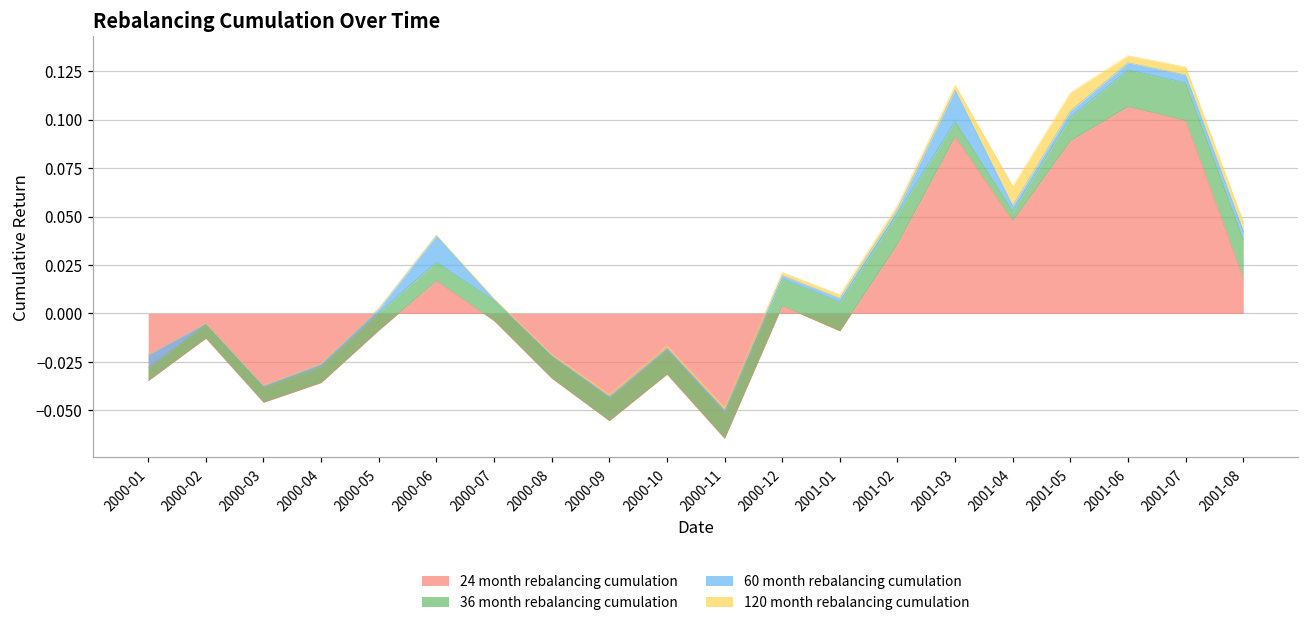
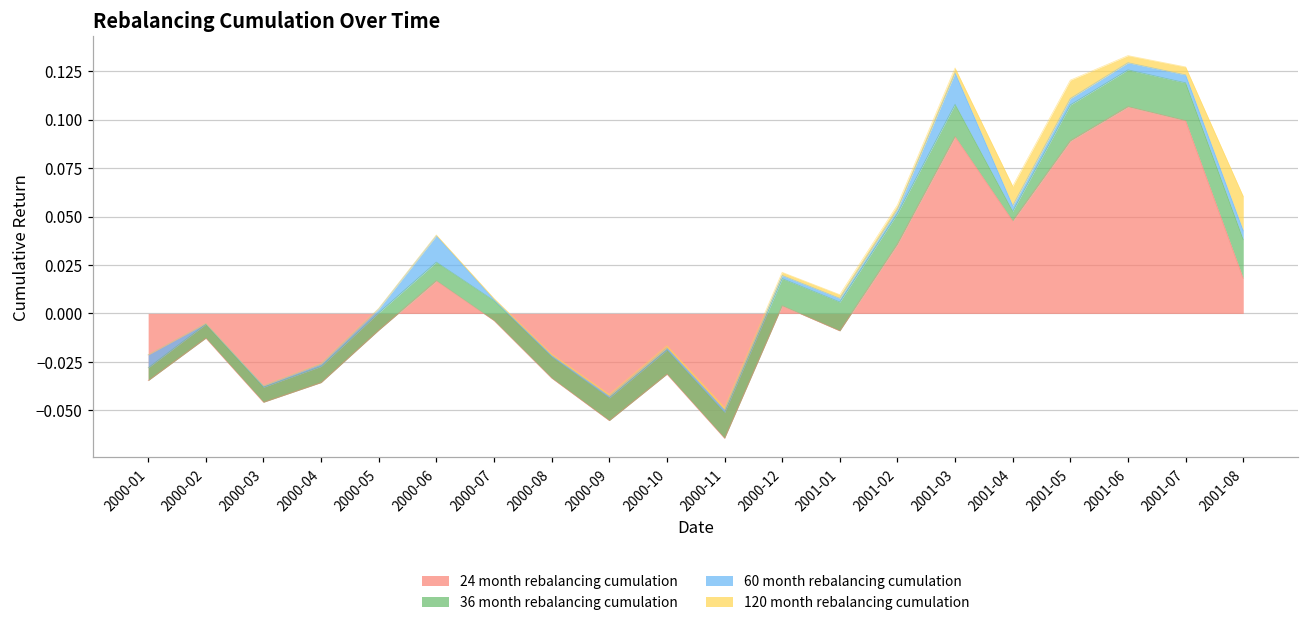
  {
    "36 month rebalancing cumulation": {
      "2000-01": -0.028,
      "2000-06": 0.010,
      "2000-12": 0.014,
      "2001-01": 0.006,
      "2001-02": 0.016,
-     "2001-03": 0.008,
+     "2001-03": 0.017,
      "2001-04": 0.005,
-     "2001-05": 0.012,
+     "2001-05": 0.019,
      "2001-06": 0.019,
      "2001-07": 0.020,
      "2001-08": 0.020
    },
    "60 month rebalancing cumulation": {
      "2000-12": 0.002,
      "2001-01": 0.002,
      "2001-02": 0.002,
      "2001-03": 0.016,
      "2001-04": 0.003,
      "2001-05": 0.003,
      "2001-06": 0.004,
      "2001-07": 0.004,
      "2001-08": 0.005
    },
    "120 month rebalancing cumulation": {
      "2000-12": 0.002,
      "2001-01": 0.002,
      "2001-02": 0.002,
      "2001-03": 0.003,
      "2001-04": 0.010,
      "2001-05": 0.009,
      "2001-06": 0.004,
      "2001-07": 0.004,
-     "2001-08": 0.005
+     "2001-08": 0.018
    }
  }
